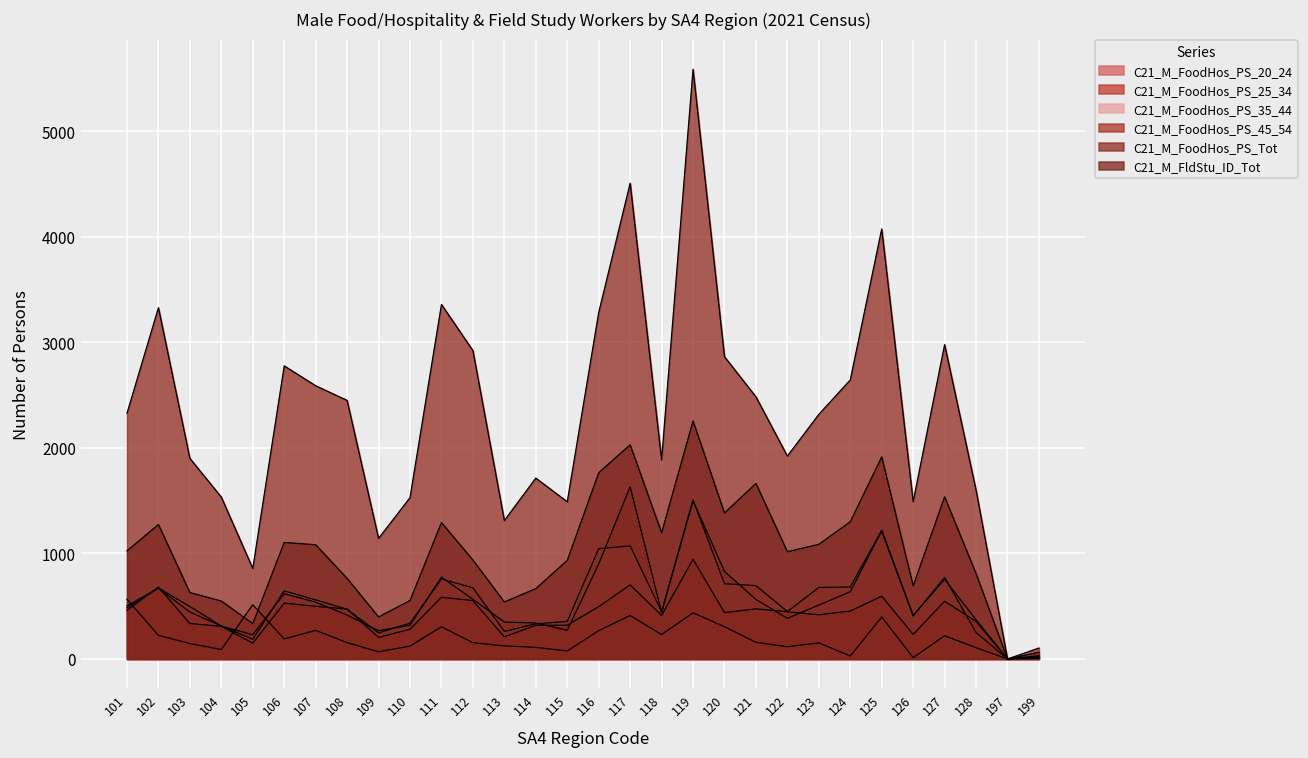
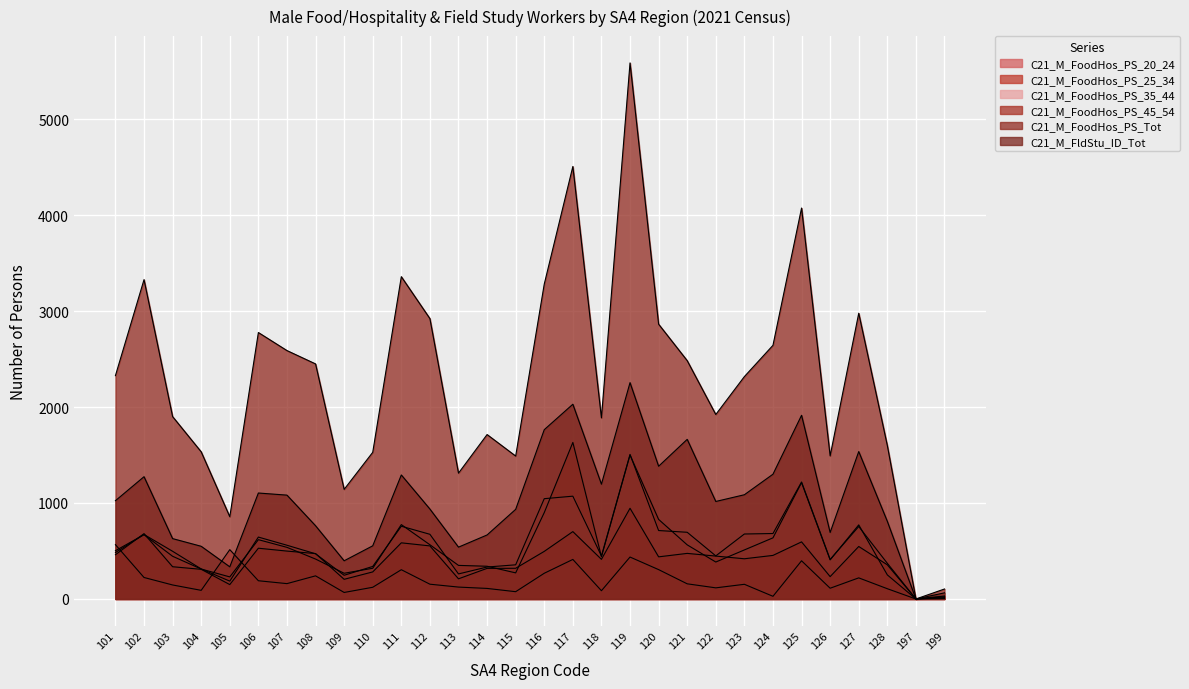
  {
    "C21_M_FoodHos_PS_20_24": {
      "101": 600,
      "102": 200,
      "103": 100,
      "104": 100,
      "105": 500,
      "106": 200,
-     "107": 300,
-     "108": 160,
+     "107": 200,
+     "108": 240,
      "109": 100,
      "110": 100,
      "111": 300,
      "112": 200,
      "113": 100,
      "114": 100,
      "115": 100,
      "116": 300,
      "117": 400,
-     "118": 200,
+     "118": 100,
      "119": 400,
      "120": 300,
      "121": 200,
      "122": 100,
      "123": 200,
      "124": 0,
      "125": 400,
-     "126": 0,
+     "126": 100,
      "127": 200,
      "128": 100
    },
    "C21_M_FoodHos_PS_35_44": {
      "103": 500,
      "105": 200,
      "106": 600,
      "112": 700,
      "113": 300,
      "115": 400,
      "116": 1000,
      "117": 1100,
      "120": 700,
      "121": 700,
      "123": 700,
      "124": 700
    }
  }
